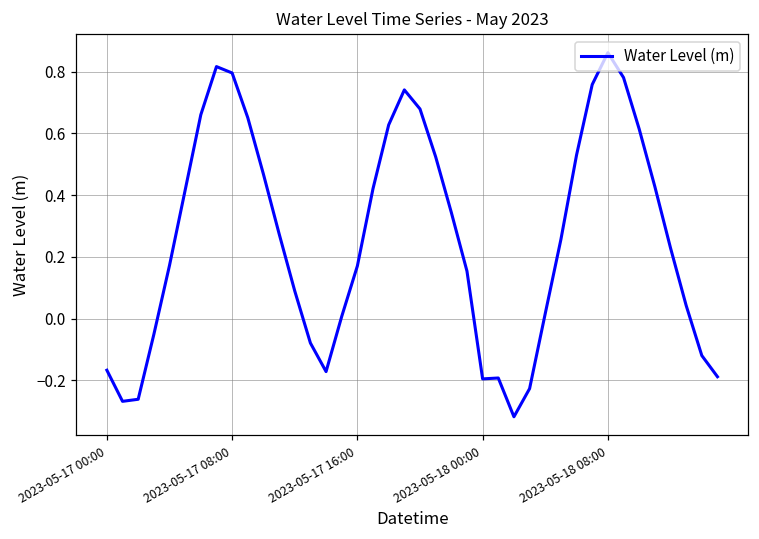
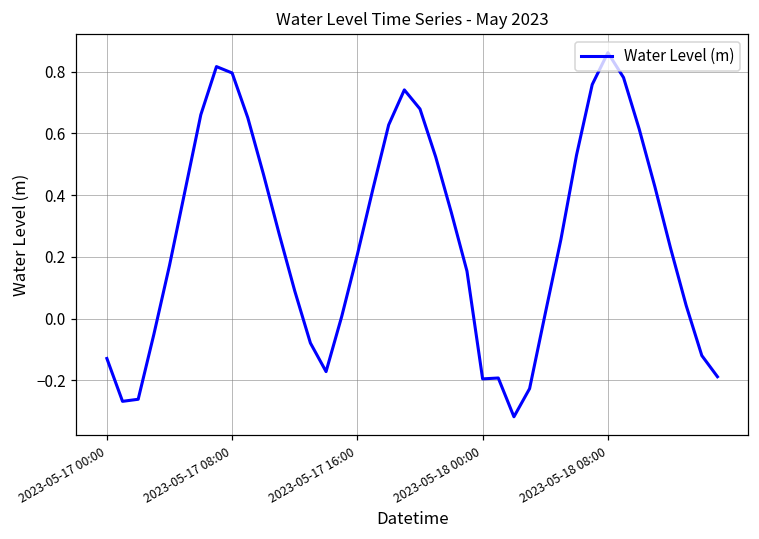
  {
-   "2023-05-17 00:00": -0.17,
+   "2023-05-17 00:00": -0.13,
    "2023-05-17 08:00": 0.80,
-   "2023-05-17 16:00": 0.17,
+   "2023-05-17 16:00": 0.21,
    "2023-05-18 00:00": -0.20
  }
